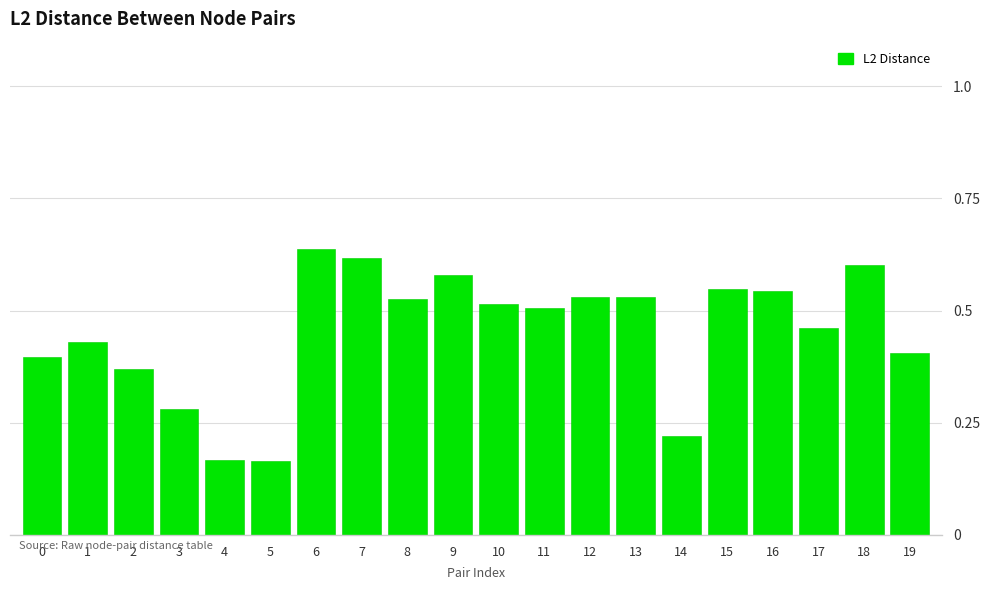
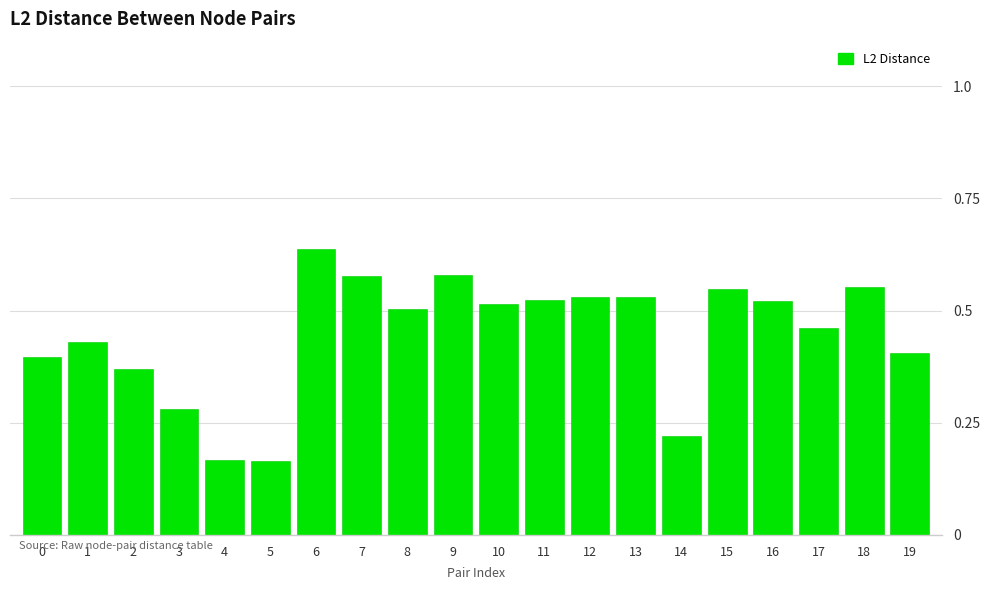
  {
    "0": 0.40,
    "1": 0.43,
    "2": 0.37,
    "3": 0.28,
    "4": 0.17,
    "5": 0.16,
    "6": 0.64,
-   "7": 0.62,
-   "8": 0.53,
+   "7": 0.58,
+   "8": 0.50,
    "9": 0.58,
    "10": 0.51,
-   "11": 0.51,
+   "11": 0.52,
    "12": 0.53,
    "13": 0.53,
    "14": 0.22,
    "15": 0.55,
-   "16": 0.54,
+   "16": 0.52,
    "17": 0.46,
-   "18": 0.60,
+   "18": 0.55,
    "19": 0.41
  }
